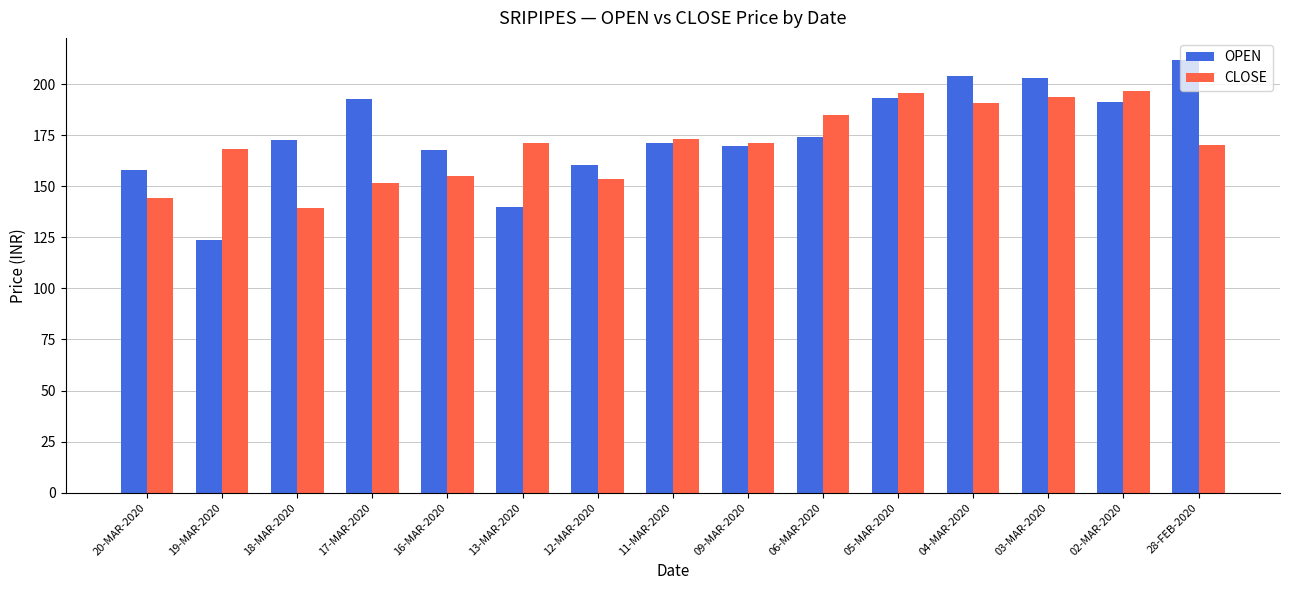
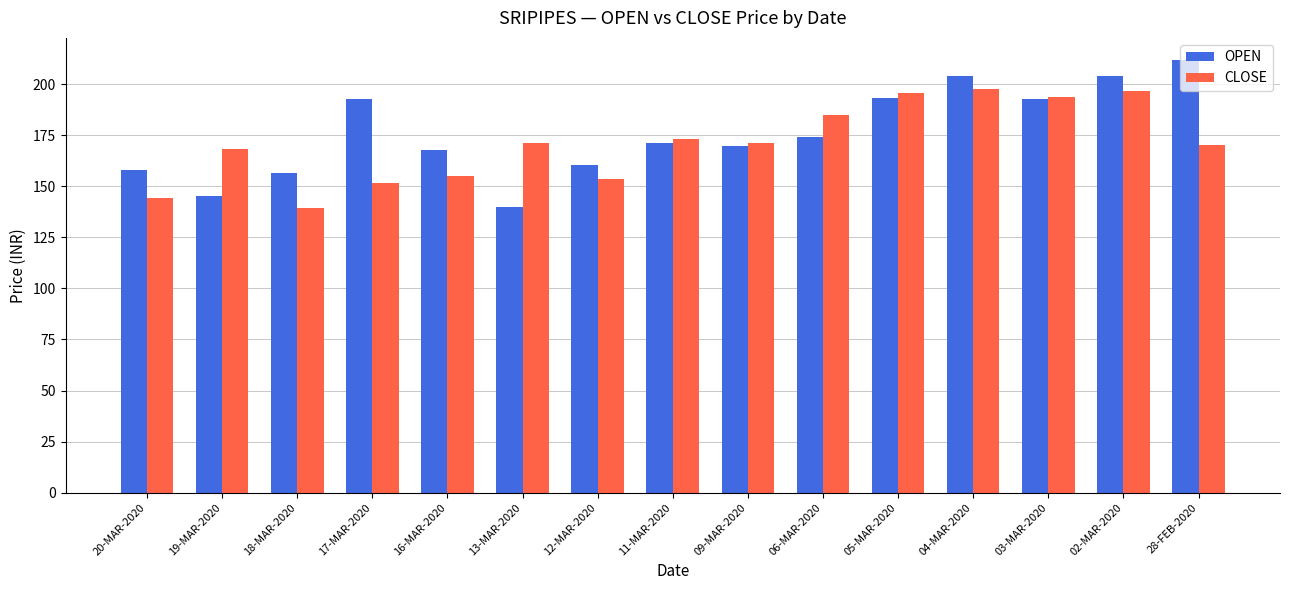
  {
    "OPEN": {
      "20-MAR-2020": 158,
-     "19-MAR-2020": 124,
-     "18-MAR-2020": 173,
+     "19-MAR-2020": 145,
+     "18-MAR-2020": 157,
      "17-MAR-2020": 193,
      "16-MAR-2020": 168,
      "13-MAR-2020": 140,
      "12-MAR-2020": 160,
      "11-MAR-2020": 171,
      "09-MAR-2020": 170,
      "06-MAR-2020": 174,
      "05-MAR-2020": 193,
      "04-MAR-2020": 204,
-     "03-MAR-2020": 203,
-     "02-MAR-2020": 191
+     "03-MAR-2020": 193,
+     "02-MAR-2020": 204
    },
    "CLOSE": {
      "20-MAR-2020": 144,
      "19-MAR-2020": 168,
      "18-MAR-2020": 140,
      "17-MAR-2020": 152,
      "16-MAR-2020": 155,
      "13-MAR-2020": 171,
      "12-MAR-2020": 153,
      "11-MAR-2020": 173,
      "09-MAR-2020": 171,
      "06-MAR-2020": 185,
      "05-MAR-2020": 195,
-     "04-MAR-2020": 191,
+     "04-MAR-2020": 198,
      "03-MAR-2020": 194,
      "02-MAR-2020": 196,
      "28-FEB-2020": 170
    }
  }
